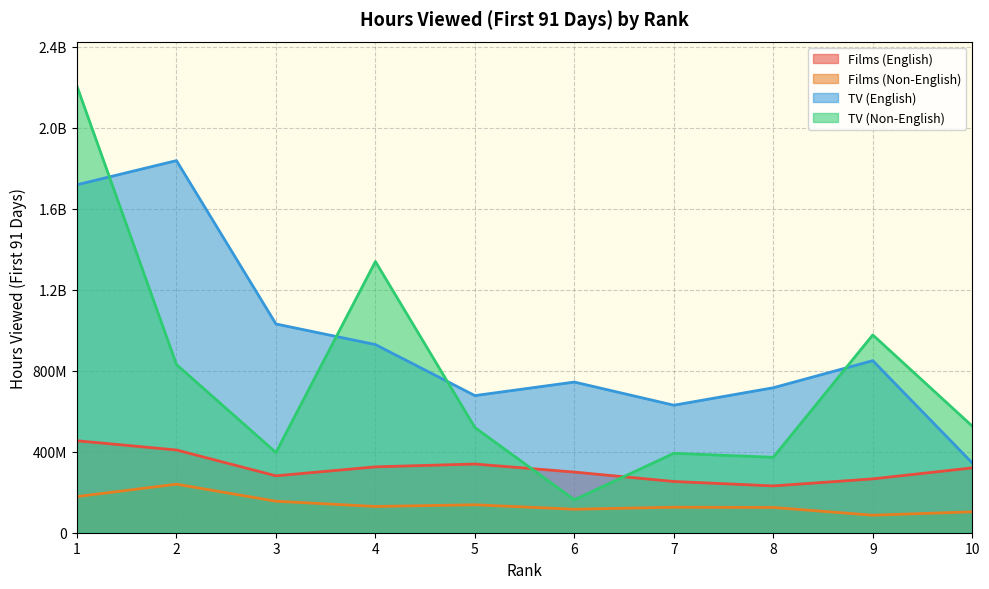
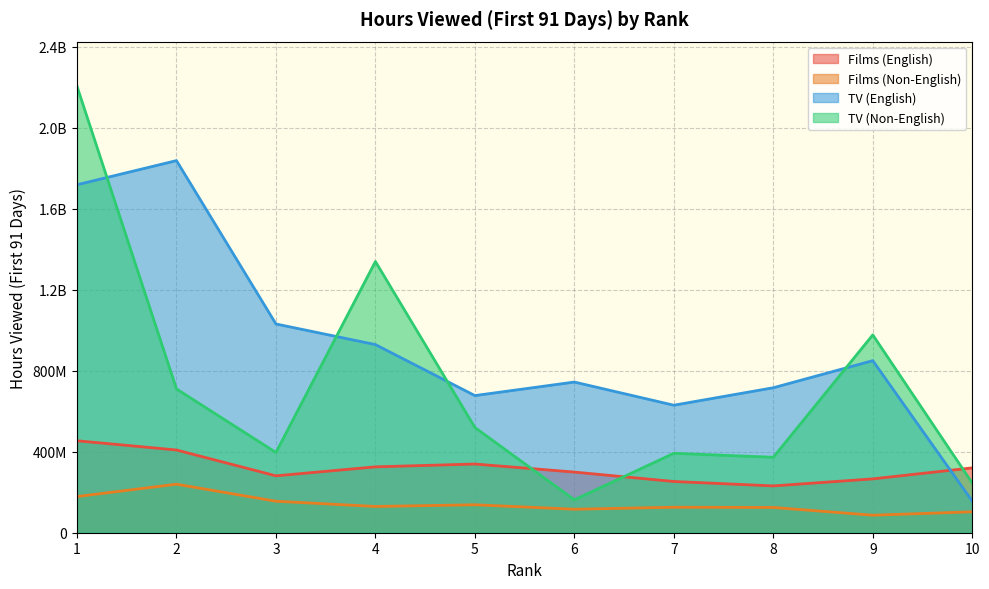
  {
    "TV (English)": {
      "1": 1720000000,
      "2": 1840000000,
      "3": 1030000000,
      "4": 930000000,
      "5": 680000000,
      "6": 740000000,
      "7": 630000000,
      "8": 720000000,
      "9": 850000000,
-     "10": 340000000
+     "10": 160000000
    },
    "TV (Non-English)": {
      "1": 2210000000,
-     "2": 830000000,
+     "2": 710000000,
      "3": 400000000,
      "4": 1340000000,
      "5": 520000000,
      "6": 160000000,
      "7": 390000000,
      "8": 370000000,
      "9": 980000000,
-     "10": 530000000
+     "10": 250000000
    }
  }
